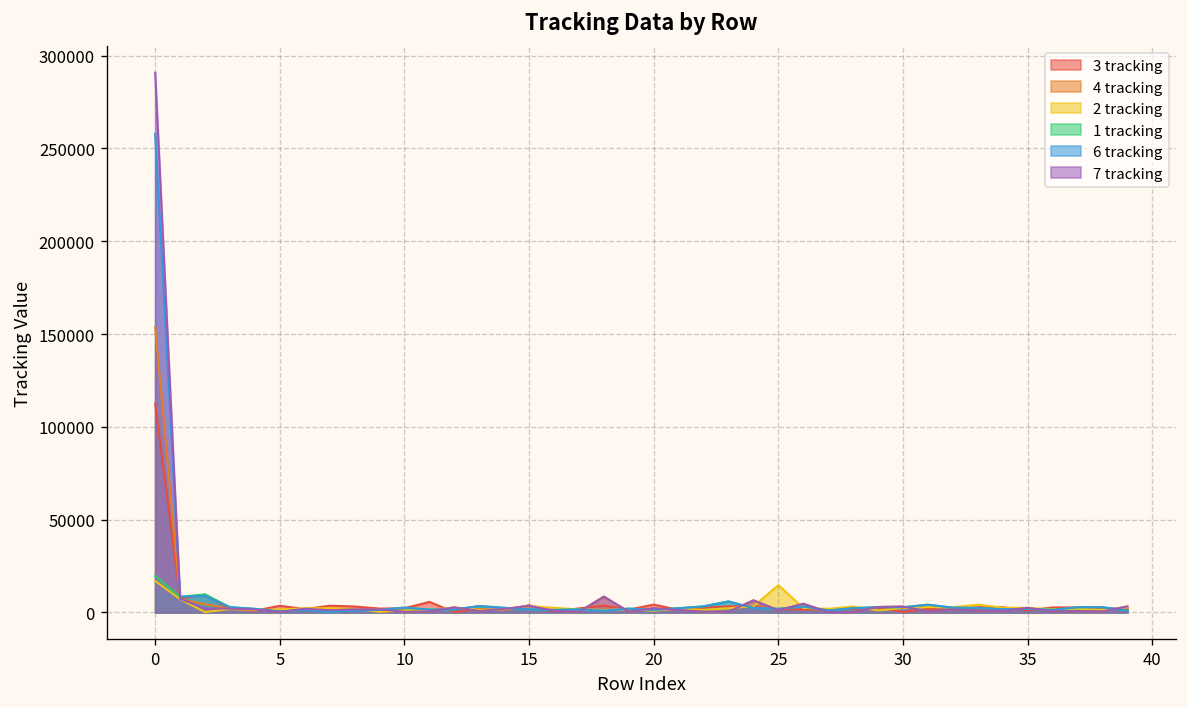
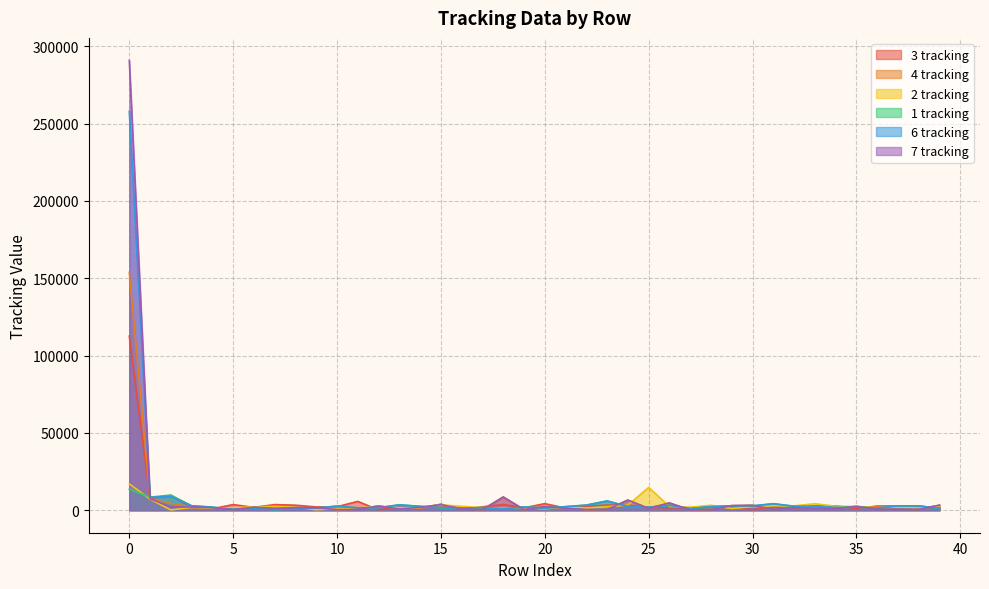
  {
    "2 tracking": {
      "0": 17000,
      "25": 15000
    },
    "1 tracking": {
-     "0": 20000
+     "0": 14000
    },
    "6 tracking": {
      "0": 258000
    },
    "7 tracking": {
      "0": 291000
    }
  }
